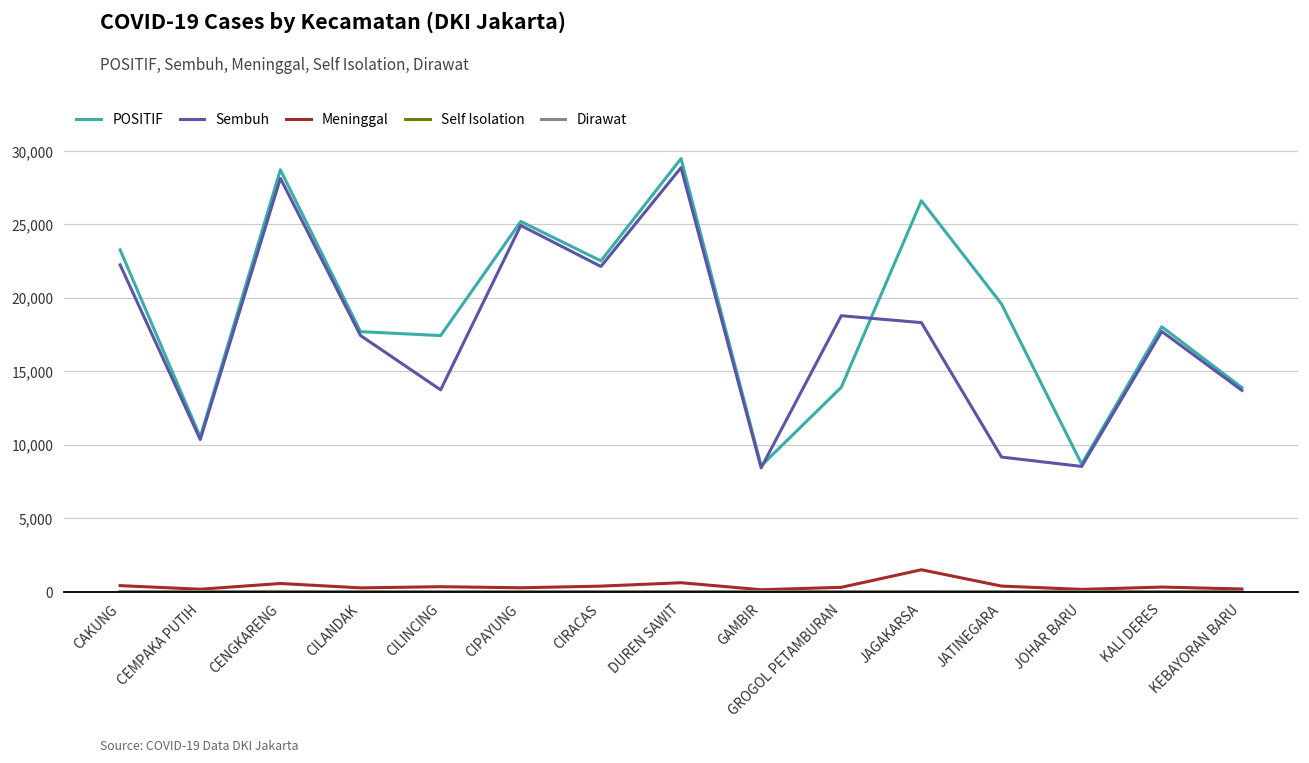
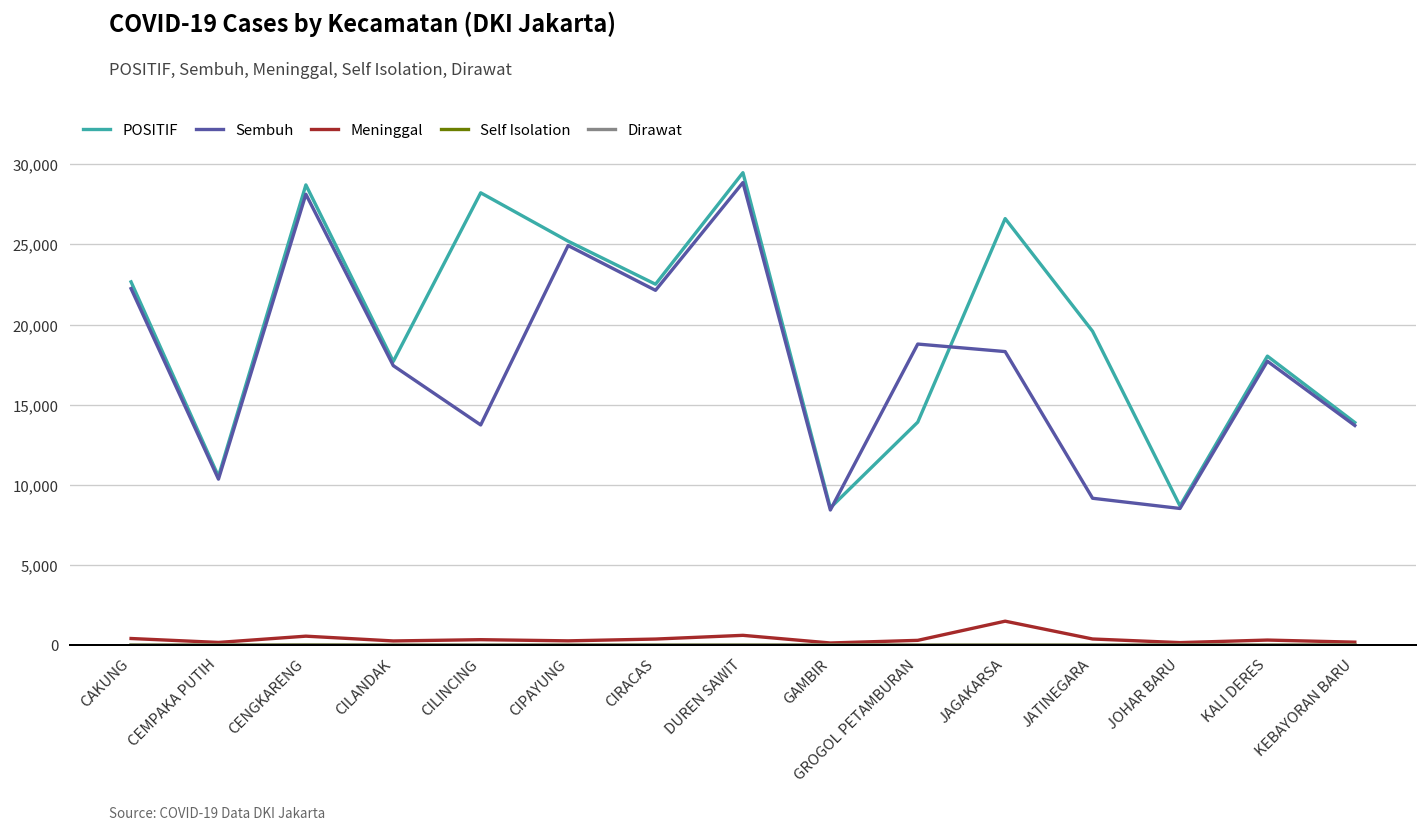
  {
    "POSITIF": {
-     "CAKUNG": "23,300",
+     "CAKUNG": "22,700",
      "CENGKARENG": "28,700",
      "CILANDAK": "17,700",
-     "CILINCING": "17,400",
+     "CILINCING": "28,200",
      "CIPAYUNG": "25,200",
      "CIRACAS": "22,500",
      "DUREN SAWIT": "29,500",
      "GROGOL PETAMBURAN": "13,900",
      "JAGAKARSA": "26,600",
      "JATINEGARA": "19,600",
      "KALI DERES": "18,000"
    },
    "Sembuh": {
      "CAKUNG": "22,200",
      "CENGKARENG": "28,100",
      "CILANDAK": "17,400",
      "CILINCING": "13,700",
      "CIPAYUNG": "24,900",
      "CIRACAS": "22,100",
      "DUREN SAWIT": "28,900",
      "GROGOL PETAMBURAN": "18,800",
      "JAGAKARSA": "18,300",
      "JATINEGARA": "9,200",
      "KALI DERES": "17,700"
    },
    "Meninggal": {
      "CAKUNG": "400",
      "CENGKARENG": "600",
      "CILANDAK": "300",
      "CILINCING": "300",
      "CIPAYUNG": "300",
      "CIRACAS": "400",
      "DUREN SAWIT": "600",
      "GROGOL PETAMBURAN": "300",
      "JAGAKARSA": "1,500",
      "JATINEGARA": "400",
      "KALI DERES": "300"
    },
    "Dirawat": {
      "CAKUNG": "0",
      "CENGKARENG": "0",
      "CILANDAK": "0",
      "CILINCING": "0",
      "CIPAYUNG": "0",
      "CIRACAS": "0",
      "DUREN SAWIT": "0",
      "GROGOL PETAMBURAN": "0",
      "JAGAKARSA": "0",
      "JATINEGARA": "0",
      "KALI DERES": "0"
    }
  }
